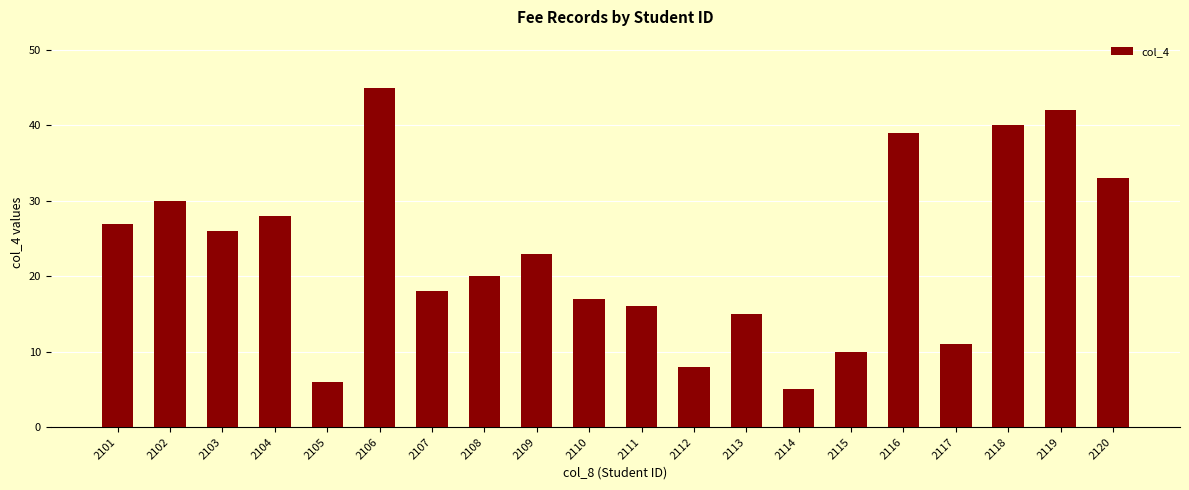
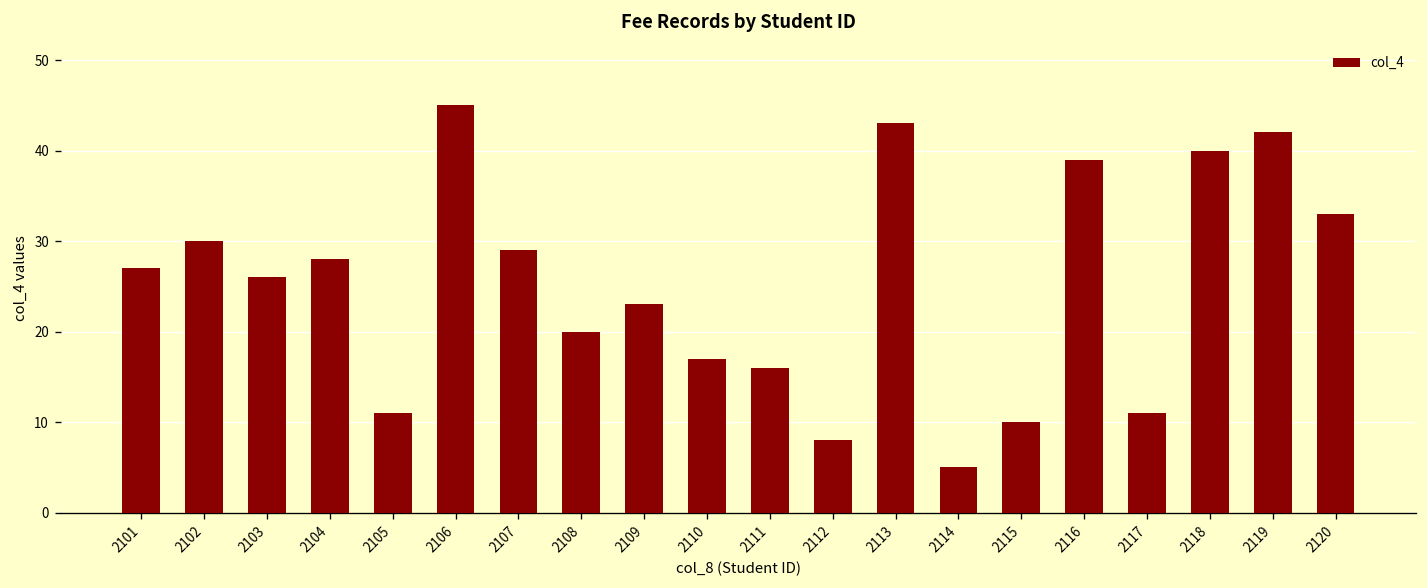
  {
    "2101": 27,
    "2102": 30,
    "2103": 26,
    "2104": 28,
-   "2105": 6,
+   "2105": 11,
    "2106": 45,
-   "2107": 18,
+   "2107": 29,
    "2108": 20,
    "2109": 23,
    "2110": 17,
    "2111": 16,
    "2112": 8,
-   "2113": 15,
+   "2113": 43,
    "2114": 5,
    "2115": 10,
    "2116": 39,
    "2117": 11,
    "2118": 40,
    "2119": 42,
    "2120": 33
  }
